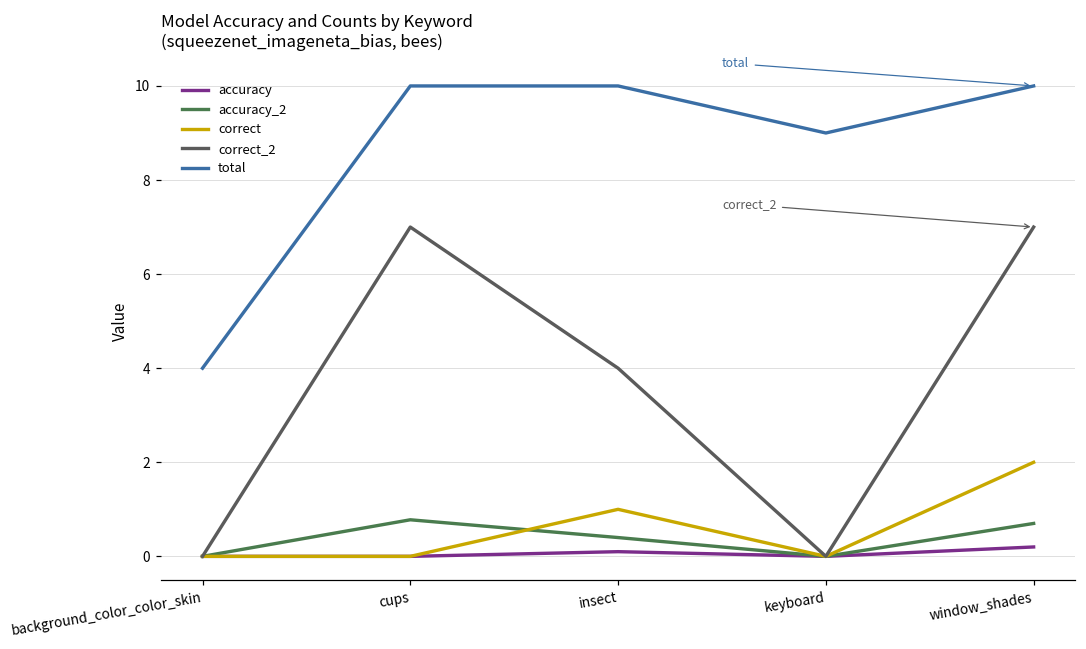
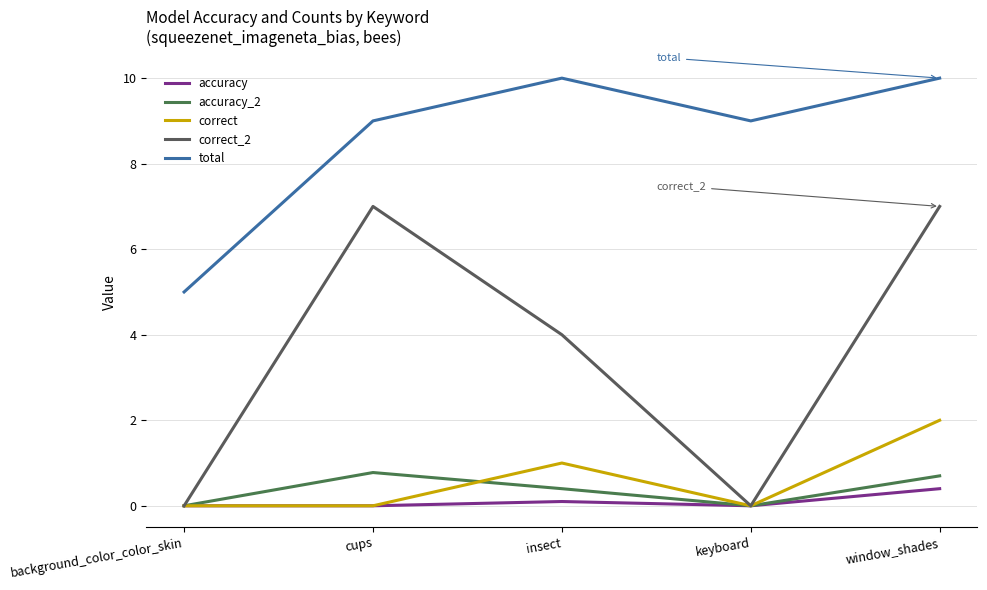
  {
    "accuracy": {
      "insect": 0.1,
-     "window_shades": 0.2
+     "window_shades": 0.4
    },
    "correct": {
      "insect": 1.0,
      "window_shades": 2.0
    },
    "total": {
-     "background_color_color_skin": 4,
-     "cups": 10,
+     "background_color_color_skin": 5,
+     "cups": 9,
      "insect": 10,
      "keyboard": 9,
      "window_shades": 10
    }
  }
